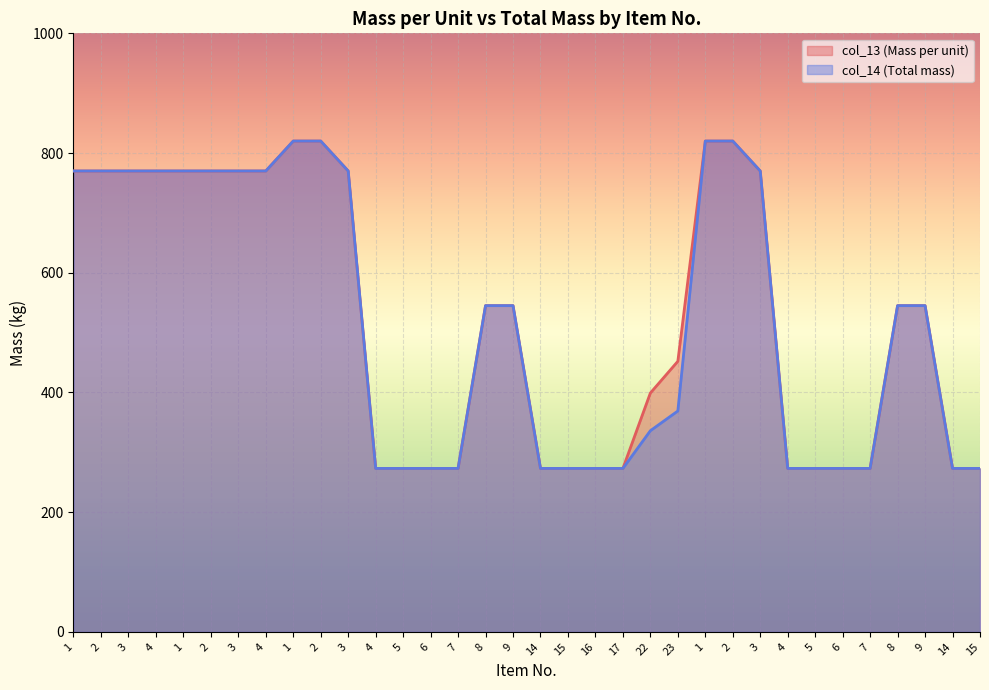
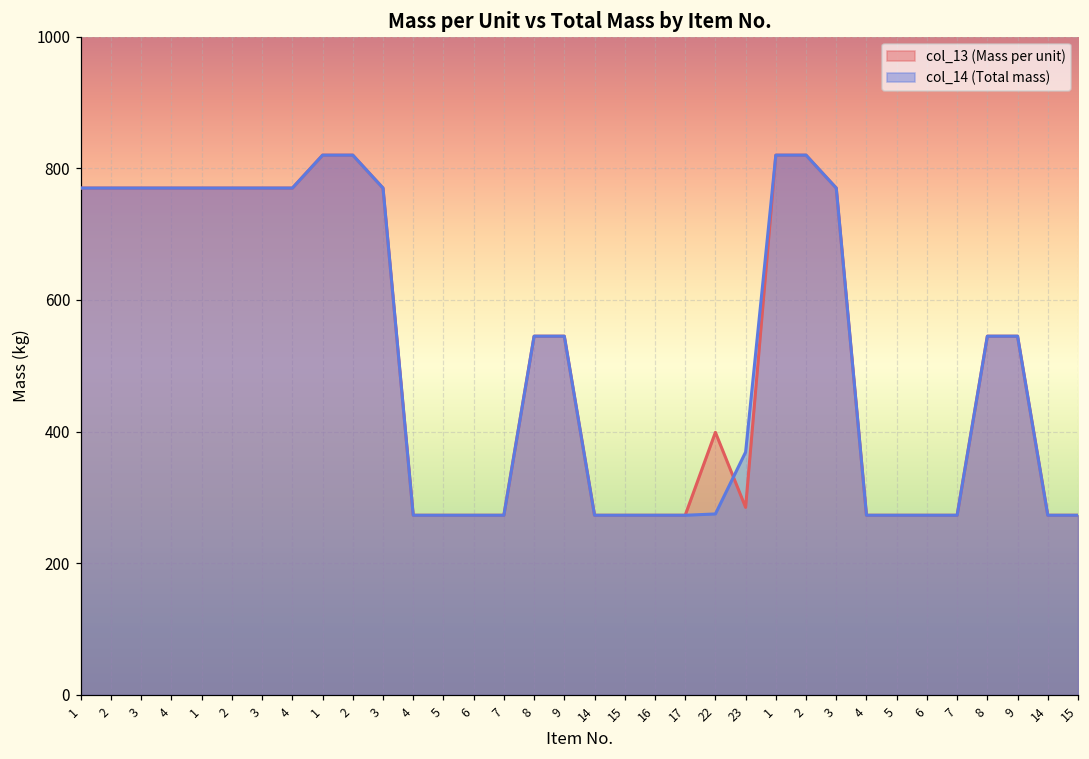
  {
    "col_13 (Mass per unit)": {
      "22": 400,
-     "23": 450
+     "23": 290
    },
    "col_14 (Total mass)": {
-     "22": 340,
+     "22": 280,
      "23": 370
    }
  }
